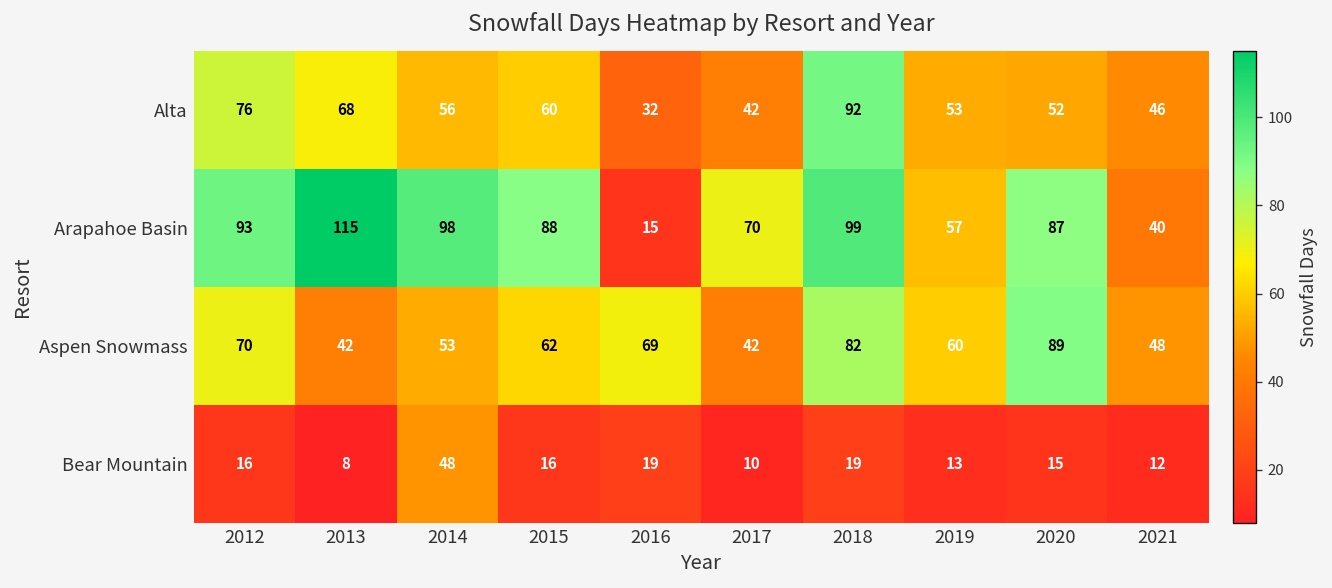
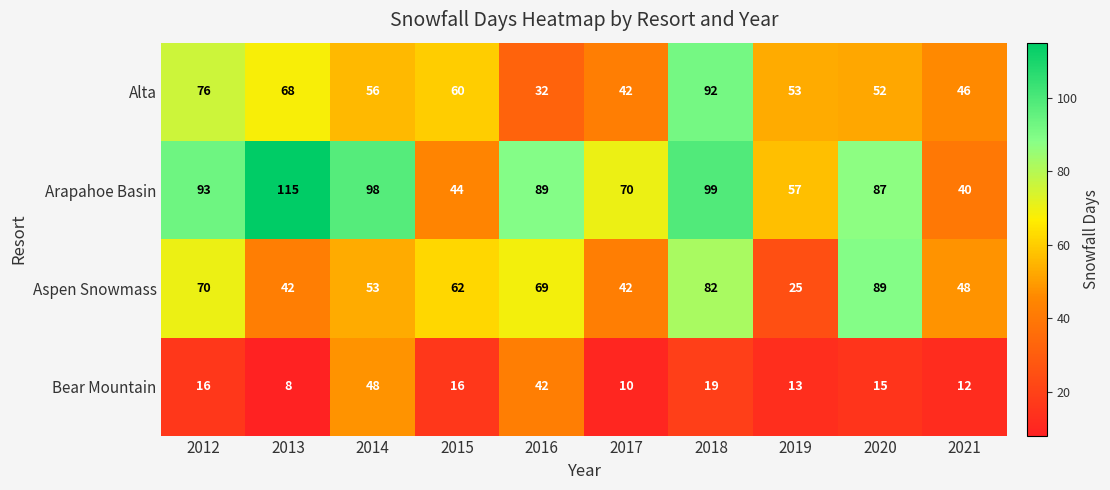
  {
    "Alta": {
      "2012": 76,
      "2013": 68,
      "2014": 56,
      "2015": 60,
      "2016": 32,
      "2017": 42,
      "2018": 92,
      "2019": 53,
      "2020": 52,
      "2021": 46
    },
    "Arapahoe Basin": {
      "2012": 93,
      "2013": 115,
      "2014": 98,
-     "2015": 88,
-     "2016": 15,
+     "2015": 44,
+     "2016": 89,
      "2017": 70,
      "2018": 99,
      "2019": 57,
      "2020": 87,
      "2021": 40
    },
    "Aspen Snowmass": {
      "2012": 70,
      "2013": 42,
      "2014": 53,
      "2015": 62,
      "2016": 69,
      "2017": 42,
      "2018": 82,
-     "2019": 60,
+     "2019": 25,
      "2020": 89,
      "2021": 48
    },
    "Bear Mountain": {
      "2012": 16,
      "2013": 8,
      "2014": 48,
      "2015": 16,
-     "2016": 19,
+     "2016": 42,
      "2017": 10,
      "2018": 19,
      "2019": 13,
      "2020": 15,
      "2021": 12
    }
  }
